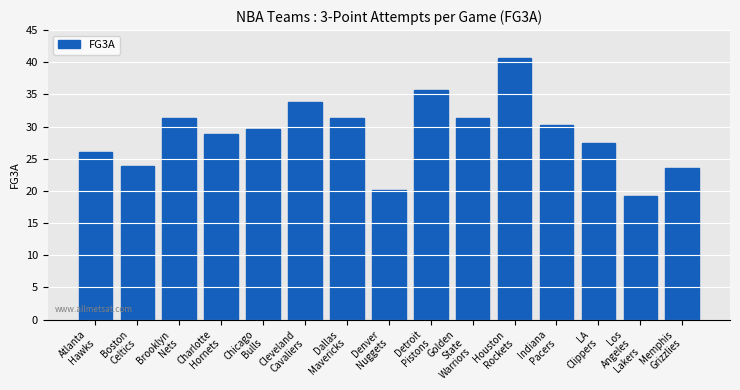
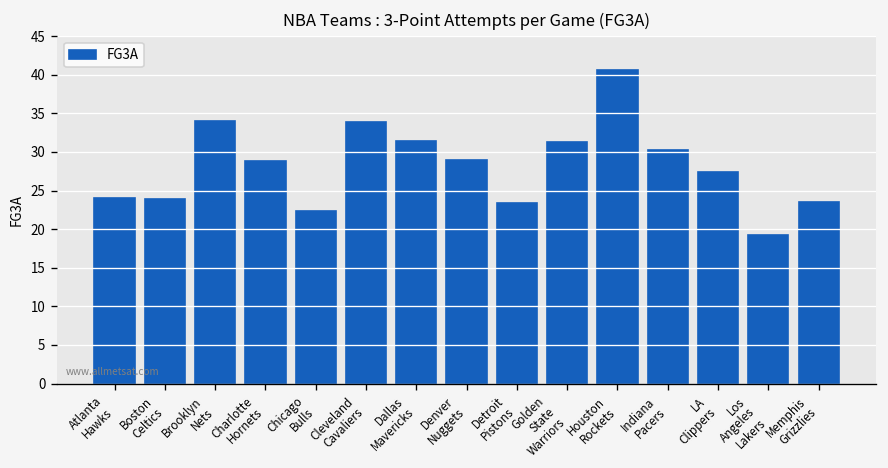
  {
-   "Atlanta Hawks": 26,
+   "Atlanta Hawks": 24,
    "Boston Celtics": 24,
-   "Brooklyn Nets": 31,
+   "Brooklyn Nets": 34,
    "Charlotte Hornets": 29,
-   "Chicago Bulls": 30,
+   "Chicago Bulls": 22,
    "Cleveland Cavaliers": 34,
    "Dallas Mavericks": 31,
-   "Denver Nuggets": 20,
-   "Detroit Pistons": 36,
+   "Denver Nuggets": 29,
+   "Detroit Pistons": 23,
    "Golden State Warriors": 31,
    "Houston Rockets": 41,
    "Indiana Pacers": 30,
    "LA Clippers": 27,
    "Los Angeles Lakers": 19,
    "Memphis Grizzlies": 24
  }
